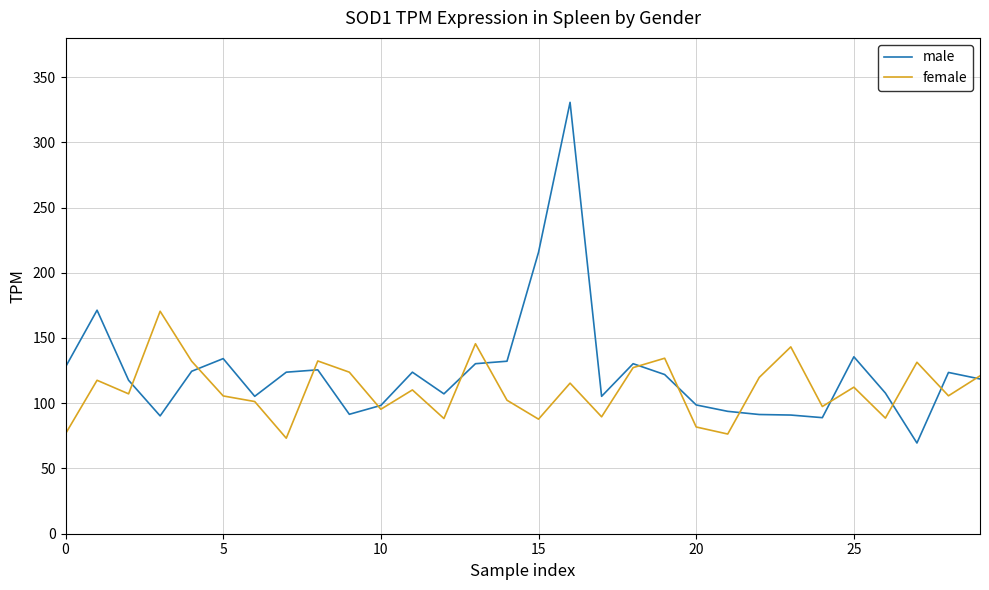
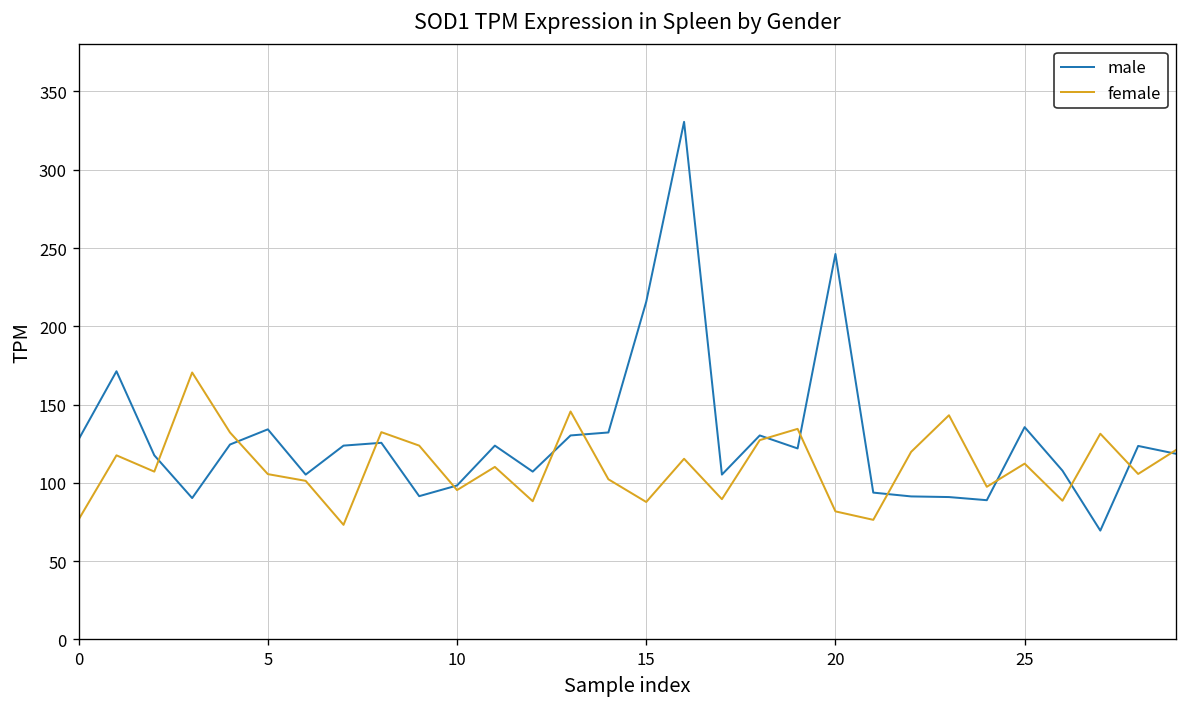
  {
    "male": {
      "0": 128,
      "5": 134,
      "10": 98,
      "15": 216,
-     "20": 99,
+     "20": 246,
      "25": 136
    },
    "female": {
      "0": 77,
      "5": 106,
      "10": 95,
      "15": 88,
      "20": 82,
      "25": 112
    }
  }
